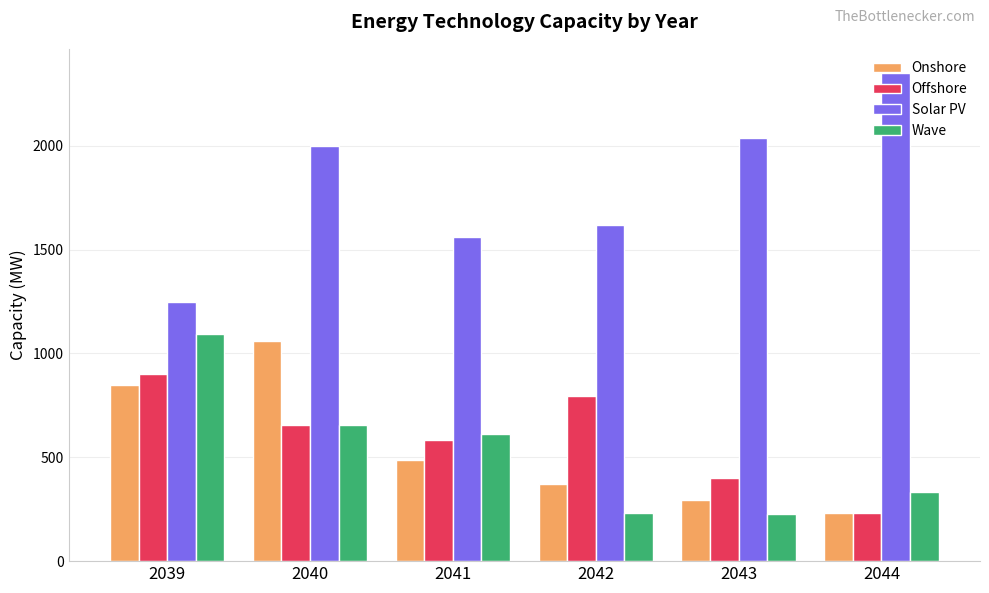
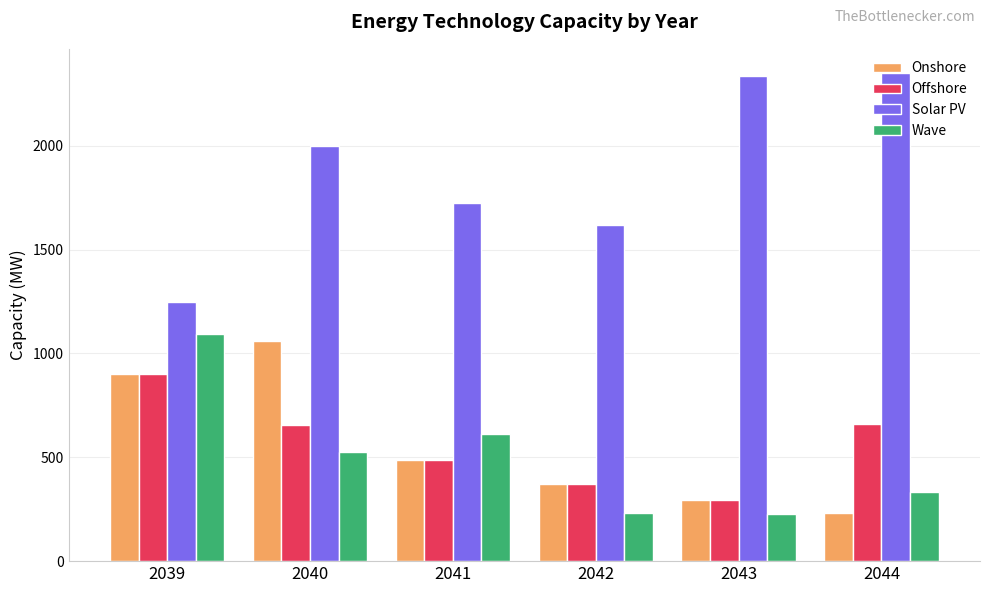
  {
    "Onshore": {
-     "2039": 850,
+     "2039": 900,
      "2040": 1060,
      "2041": 490,
      "2042": 370,
      "2043": 290,
      "2044": 230
    },
    "Offshore": {
      "2039": 900,
      "2040": 660,
-     "2041": 580,
-     "2042": 800,
-     "2043": 400,
-     "2044": 230
+     "2041": 490,
+     "2042": 370,
+     "2043": 290,
+     "2044": 660
    },
    "Solar PV": {
      "2039": 1250,
      "2040": 2000,
-     "2041": 1560,
+     "2041": 1730,
      "2042": 1620,
-     "2043": 2040,
+     "2043": 2330,
      "2044": 2350
    },
    "Wave": {
      "2039": 1090,
-     "2040": 660,
+     "2040": 530,
      "2041": 610,
      "2042": 230,
      "2043": 230,
      "2044": 330
    }
  }
